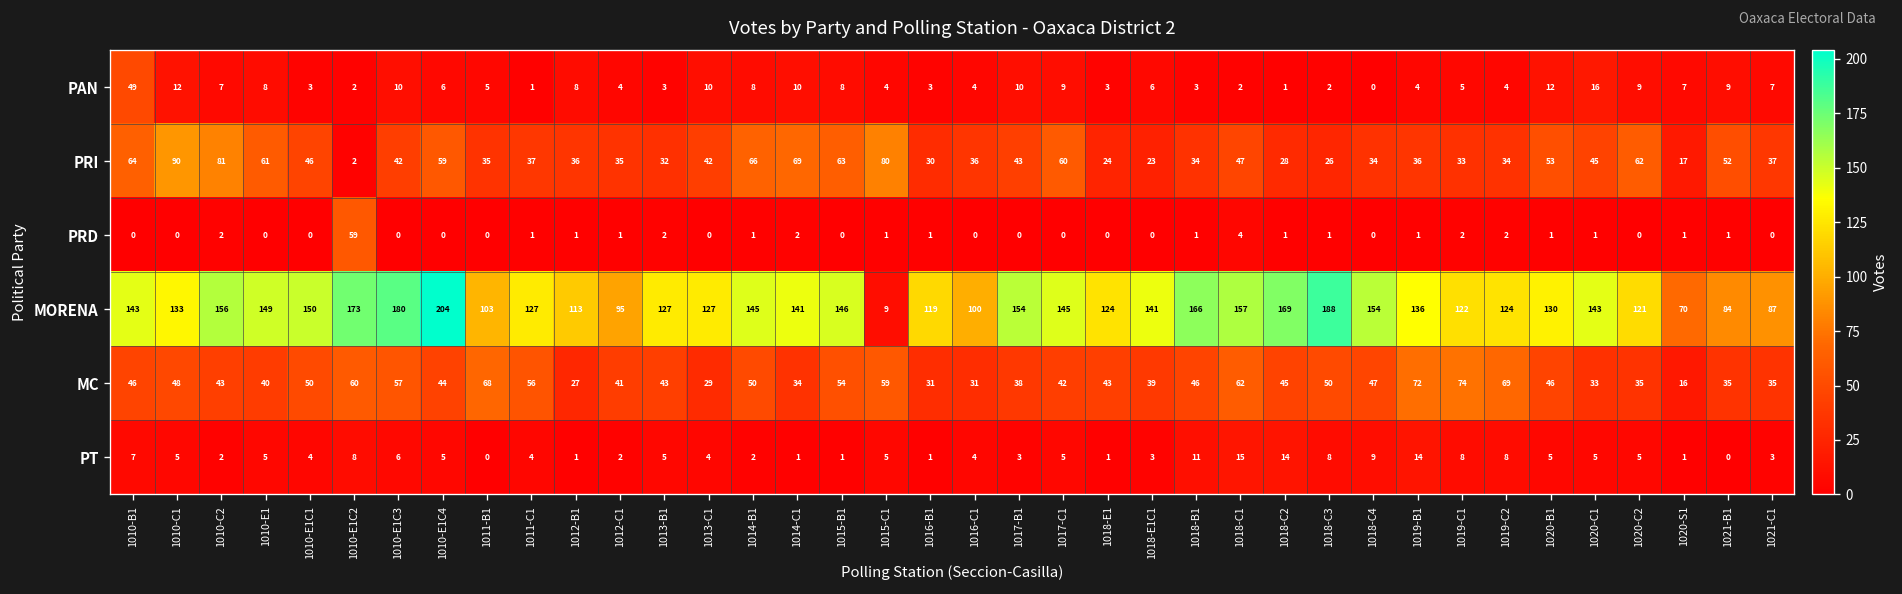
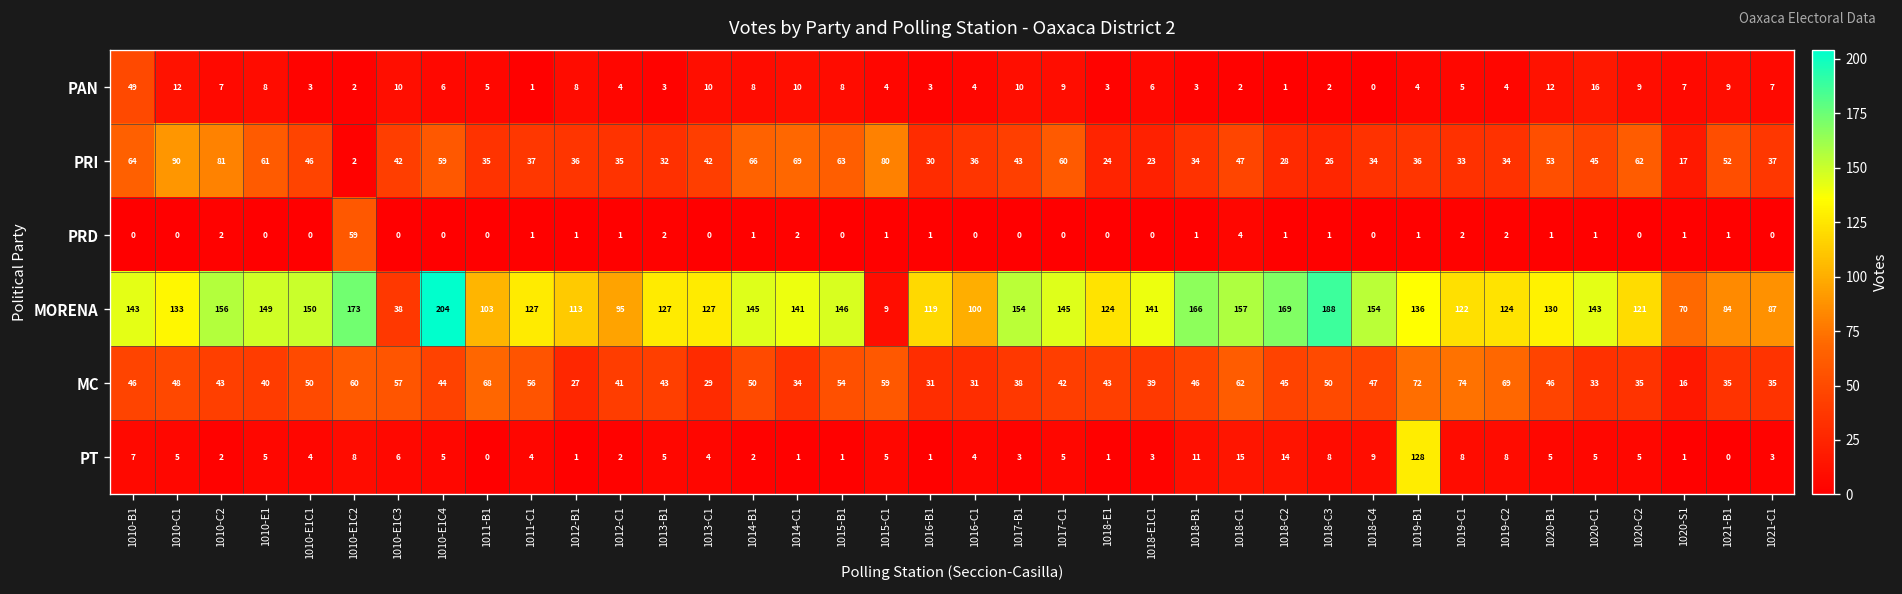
  {
    "MORENA": {
      "1010-B1": 143,
      "1010-C1": 133,
      "1010-C2": 156,
      "1010-E1": 149,
      "1010-E1C1": 150,
      "1010-E1C2": 173,
-     "1010-E1C3": 180,
+     "1010-E1C3": 38,
      "1010-E1C4": 204,
      "1011-B1": 103,
      "1011-C1": 127,
      "1012-B1": 113,
      "1012-C1": 95,
      "1013-B1": 127,
      "1013-C1": 127,
      "1014-B1": 145,
      "1014-C1": 141,
      "1015-B1": 146,
      "1015-C1": 9,
      "1016-B1": 119,
      "1016-C1": 100,
      "1017-B1": 154,
      "1017-C1": 145,
      "1018-E1": 124,
      "1018-E1C1": 141,
      "1018-B1": 166,
      "1018-C1": 157,
      "1018-C2": 169,
      "1018-C3": 188,
      "1018-C4": 154,
      "1019-B1": 136,
      "1019-C1": 122,
      "1019-C2": 124,
      "1020-B1": 130,
      "1020-C1": 143,
      "1020-C2": 121,
      "1020-S1": 70,
      "1021-B1": 84,
      "1021-C1": 87
    },
    "PT": {
      "1010-B1": 7,
      "1010-C1": 5,
      "1010-C2": 2,
      "1010-E1": 5,
      "1010-E1C1": 4,
      "1010-E1C2": 8,
      "1010-E1C3": 6,
      "1010-E1C4": 5,
      "1011-B1": 0,
      "1011-C1": 4,
      "1012-B1": 1,
      "1012-C1": 2,
      "1013-B1": 5,
      "1013-C1": 4,
      "1014-B1": 2,
      "1014-C1": 1,
      "1015-B1": 1,
      "1015-C1": 5,
      "1016-B1": 1,
      "1016-C1": 4,
      "1017-B1": 3,
      "1017-C1": 5,
      "1018-E1": 1,
      "1018-E1C1": 3,
      "1018-B1": 11,
      "1018-C1": 15,
      "1018-C2": 14,
      "1018-C3": 8,
      "1018-C4": 9,
-     "1019-B1": 14,
+     "1019-B1": 128,
      "1019-C1": 8,
      "1019-C2": 8,
      "1020-B1": 5,
      "1020-C1": 5,
      "1020-C2": 5,
      "1020-S1": 1,
      "1021-B1": 0,
      "1021-C1": 3
    }
  }
